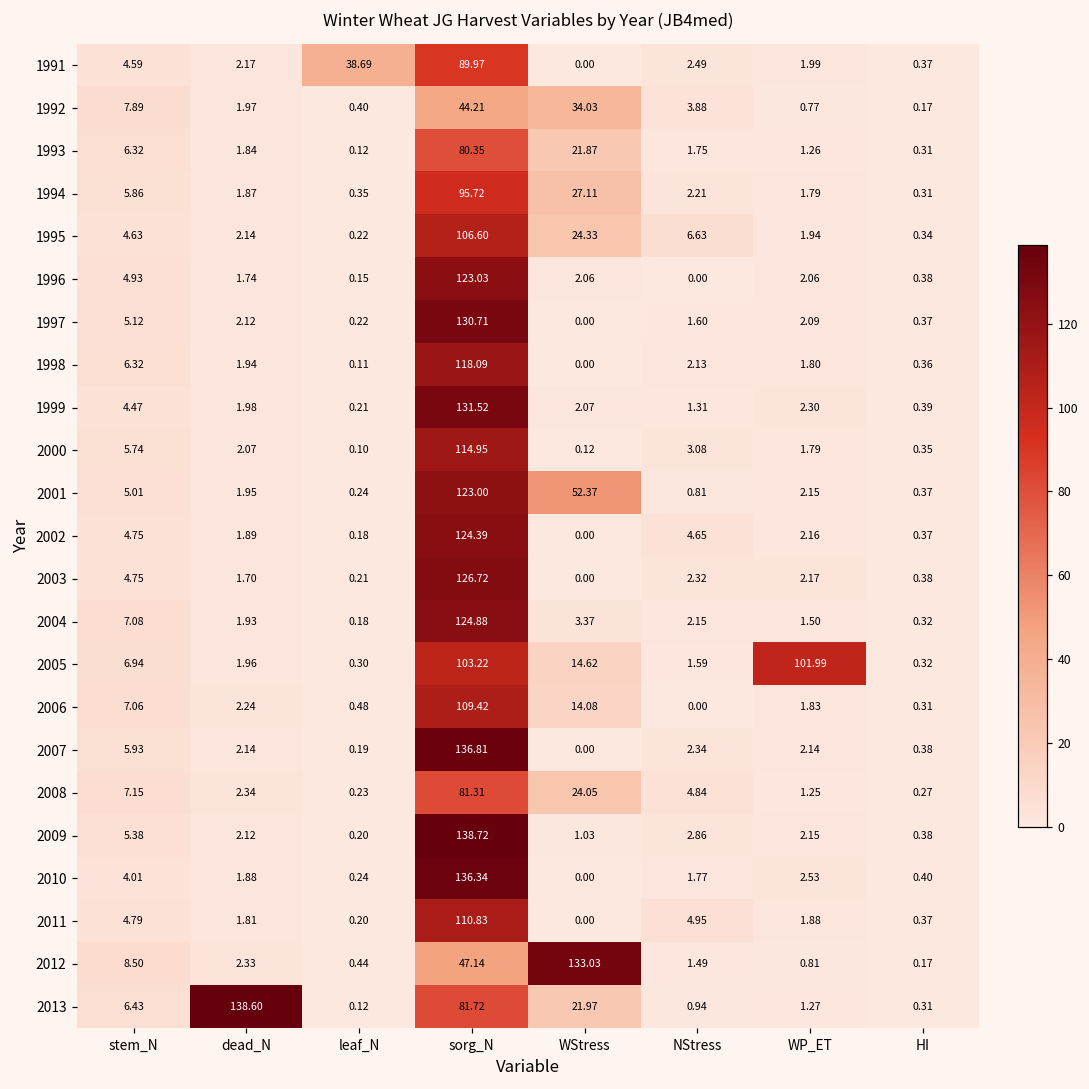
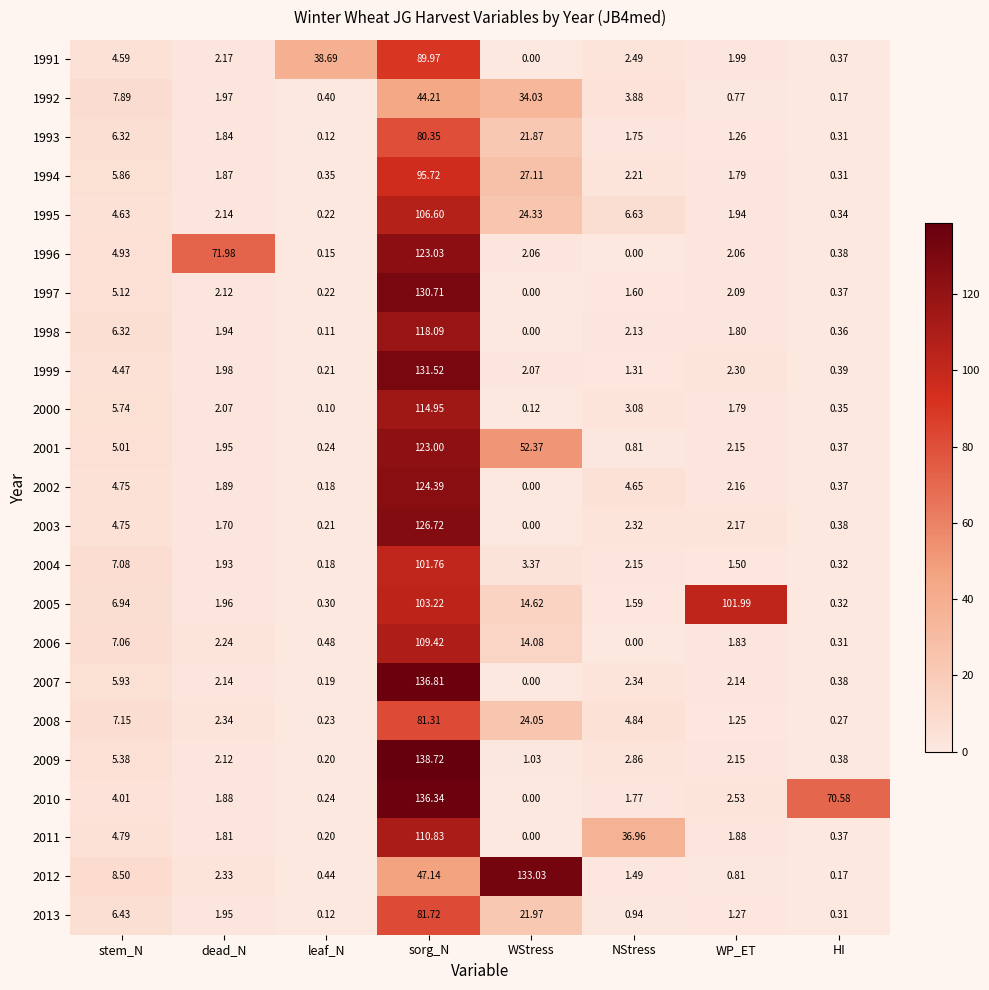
  {
    "1991": {
      "stem_N": 4.59,
      "dead_N": 2.17,
      "leaf_N": 38.69,
      "sorg_N": 89.97,
      "WStress": 0.00,
      "NStress": 2.49,
      "WP_ET": 1.99,
      "HI": 0.37
    },
    "1992": {
      "stem_N": 7.89,
      "dead_N": 1.97,
      "leaf_N": 0.40,
      "sorg_N": 44.21,
      "WStress": 34.03,
      "NStress": 3.88,
      "WP_ET": 0.77,
      "HI": 0.17
    },
    "1993": {
      "stem_N": 6.32,
      "dead_N": 1.84,
      "leaf_N": 0.12,
      "sorg_N": 80.35,
      "WStress": 21.87,
      "NStress": 1.75,
      "WP_ET": 1.26,
      "HI": 0.31
    },
    "1994": {
      "stem_N": 5.86,
      "dead_N": 1.87,
      "leaf_N": 0.35,
      "sorg_N": 95.72,
      "WStress": 27.11,
      "NStress": 2.21,
      "WP_ET": 1.79,
      "HI": 0.31
    },
    "1995": {
      "stem_N": 4.63,
      "dead_N": 2.14,
      "leaf_N": 0.22,
      "sorg_N": 106.60,
      "WStress": 24.33,
      "NStress": 6.63,
      "WP_ET": 1.94,
      "HI": 0.34
    },
    "1996": {
      "stem_N": 4.93,
-     "dead_N": 1.74,
+     "dead_N": 71.98,
      "leaf_N": 0.15,
      "sorg_N": 123.03,
      "WStress": 2.06,
      "NStress": 0.00,
      "WP_ET": 2.06,
      "HI": 0.38
    },
    "1997": {
      "stem_N": 5.12,
      "dead_N": 2.12,
      "leaf_N": 0.22,
      "sorg_N": 130.71,
      "WStress": 0.00,
      "NStress": 1.60,
      "WP_ET": 2.09,
      "HI": 0.37
    },
    "1998": {
      "stem_N": 6.32,
      "dead_N": 1.94,
      "leaf_N": 0.11,
      "sorg_N": 118.09,
      "WStress": 0.00,
      "NStress": 2.13,
      "WP_ET": 1.80,
      "HI": 0.36
    },
    "1999": {
      "stem_N": 4.47,
      "dead_N": 1.98,
      "leaf_N": 0.21,
      "sorg_N": 131.52,
      "WStress": 2.07,
      "NStress": 1.31,
      "WP_ET": 2.30,
      "HI": 0.39
    },
    "2000": {
      "stem_N": 5.74,
      "dead_N": 2.07,
      "leaf_N": 0.10,
      "sorg_N": 114.95,
      "WStress": 0.12,
      "NStress": 3.08,
      "WP_ET": 1.79,
      "HI": 0.35
    },
    "2001": {
      "stem_N": 5.01,
      "dead_N": 1.95,
      "leaf_N": 0.24,
      "sorg_N": 123.00,
      "WStress": 52.37,
      "NStress": 0.81,
      "WP_ET": 2.15,
      "HI": 0.37
    },
    "2002": {
      "stem_N": 4.75,
      "dead_N": 1.89,
      "leaf_N": 0.18,
      "sorg_N": 124.39,
      "WStress": 0.00,
      "NStress": 4.65,
      "WP_ET": 2.16,
      "HI": 0.37
    },
    "2003": {
      "stem_N": 4.75,
      "dead_N": 1.70,
      "leaf_N": 0.21,
      "sorg_N": 126.72,
      "WStress": 0.00,
      "NStress": 2.32,
      "WP_ET": 2.17,
      "HI": 0.38
    },
    "2004": {
      "stem_N": 7.08,
      "dead_N": 1.93,
      "leaf_N": 0.18,
-     "sorg_N": 124.88,
+     "sorg_N": 101.76,
      "WStress": 3.37,
      "NStress": 2.15,
      "WP_ET": 1.50,
      "HI": 0.32
    },
    "2005": {
      "stem_N": 6.94,
      "dead_N": 1.96,
      "leaf_N": 0.30,
      "sorg_N": 103.22,
      "WStress": 14.62,
      "NStress": 1.59,
      "WP_ET": 101.99,
      "HI": 0.32
    },
    "2006": {
      "stem_N": 7.06,
      "dead_N": 2.24,
      "leaf_N": 0.48,
      "sorg_N": 109.42,
      "WStress": 14.08,
      "NStress": 0.00,
      "WP_ET": 1.83,
      "HI": 0.31
    },
    "2007": {
      "stem_N": 5.93,
      "dead_N": 2.14,
      "leaf_N": 0.19,
      "sorg_N": 136.81,
      "WStress": 0.00,
      "NStress": 2.34,
      "WP_ET": 2.14,
      "HI": 0.38
    },
    "2008": {
      "stem_N": 7.15,
      "dead_N": 2.34,
      "leaf_N": 0.23,
      "sorg_N": 81.31,
      "WStress": 24.05,
      "NStress": 4.84,
      "WP_ET": 1.25,
      "HI": 0.27
    },
    "2009": {
      "stem_N": 5.38,
      "dead_N": 2.12,
      "leaf_N": 0.20,
      "sorg_N": 138.72,
      "WStress": 1.03,
      "NStress": 2.86,
      "WP_ET": 2.15,
      "HI": 0.38
    },
    "2010": {
      "stem_N": 4.01,
      "dead_N": 1.88,
      "leaf_N": 0.24,
      "sorg_N": 136.34,
      "WStress": 0.00,
      "NStress": 1.77,
      "WP_ET": 2.53,
-     "HI": 0.40
+     "HI": 70.58
    },
    "2011": {
      "stem_N": 4.79,
      "dead_N": 1.81,
      "leaf_N": 0.20,
      "sorg_N": 110.83,
      "WStress": 0.00,
-     "NStress": 4.95,
+     "NStress": 36.96,
      "WP_ET": 1.88,
      "HI": 0.37
    },
    "2012": {
      "stem_N": 8.50,
      "dead_N": 2.33,
      "leaf_N": 0.44,
      "sorg_N": 47.14,
      "WStress": 133.03,
      "NStress": 1.49,
      "WP_ET": 0.81,
      "HI": 0.17
    },
    "2013": {
      "stem_N": 6.43,
-     "dead_N": 138.60,
+     "dead_N": 1.95,
      "leaf_N": 0.12,
      "sorg_N": 81.72,
      "WStress": 21.97,
      "NStress": 0.94,
      "WP_ET": 1.27,
      "HI": 0.31
    }
  }
